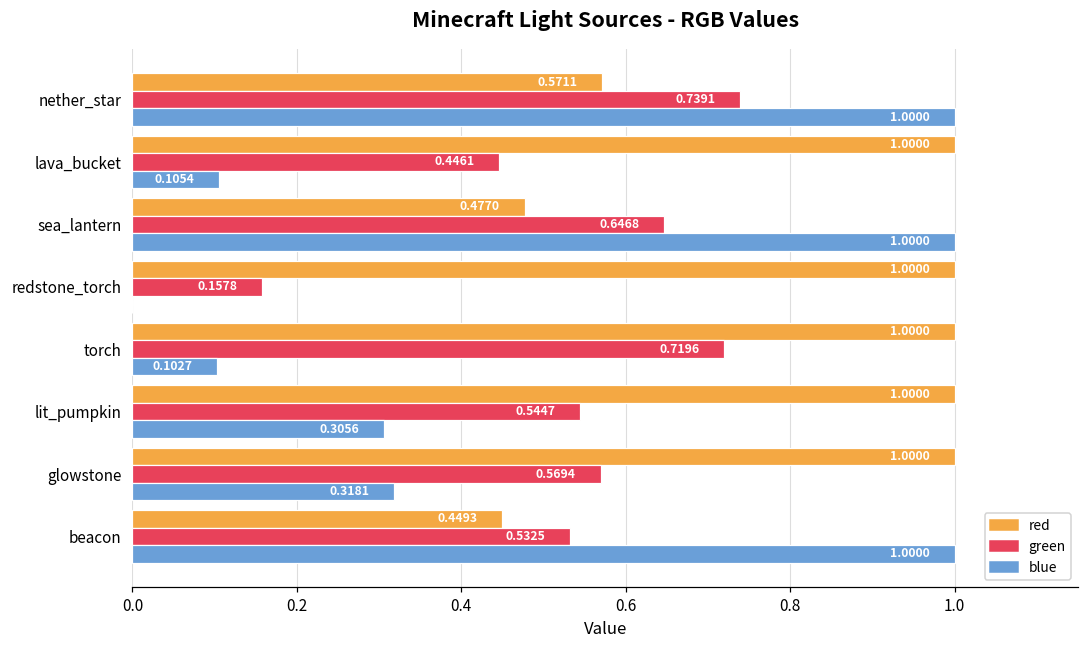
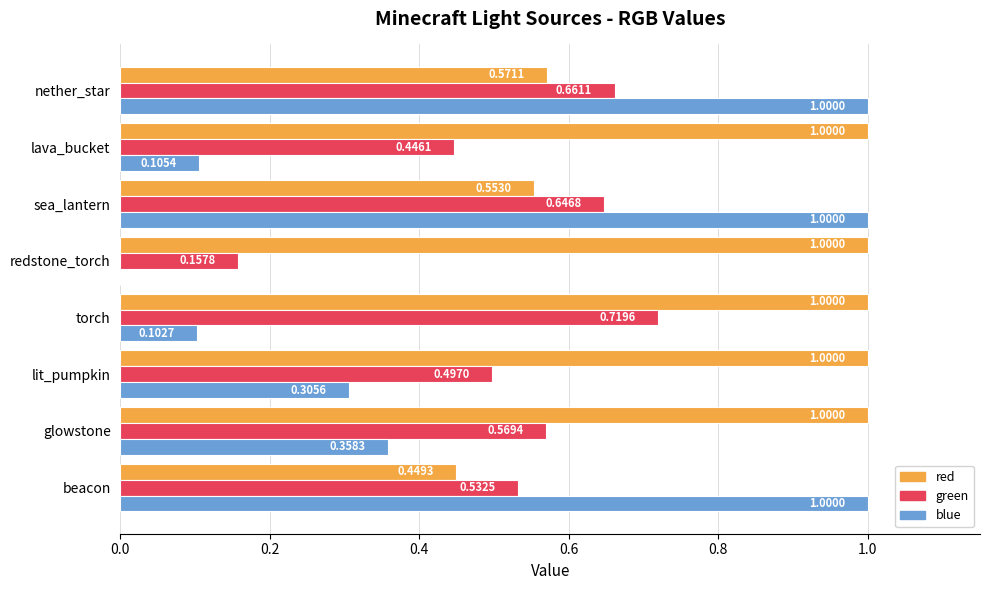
  {
    "red": {
      "nether_star": 0.5711,
      "lava_bucket": 1.0000,
-     "sea_lantern": 0.4770,
+     "sea_lantern": 0.5530,
      "redstone_torch": 1.0000,
      "torch": 1.0000,
      "lit_pumpkin": 1.0000,
      "glowstone": 1.0000,
      "beacon": 0.4493
    },
    "green": {
-     "nether_star": 0.7391,
+     "nether_star": 0.6611,
      "lava_bucket": 0.4461,
      "sea_lantern": 0.6468,
      "redstone_torch": 0.1578,
      "torch": 0.7196,
-     "lit_pumpkin": 0.5447,
+     "lit_pumpkin": 0.4970,
      "glowstone": 0.5694,
      "beacon": 0.5325
    },
    "blue": {
      "nether_star": 1.0000,
      "lava_bucket": 0.1054,
      "sea_lantern": 1.0000,
      "torch": 0.1027,
      "lit_pumpkin": 0.3056,
-     "glowstone": 0.3181,
+     "glowstone": 0.3583,
      "beacon": 1.0000
    }
  }
